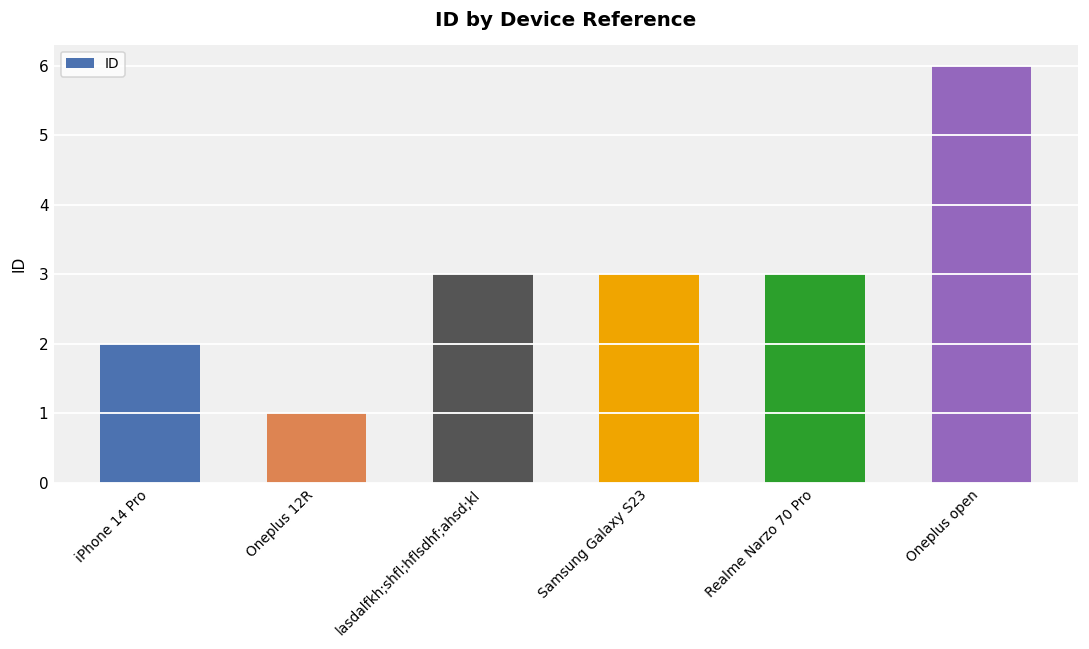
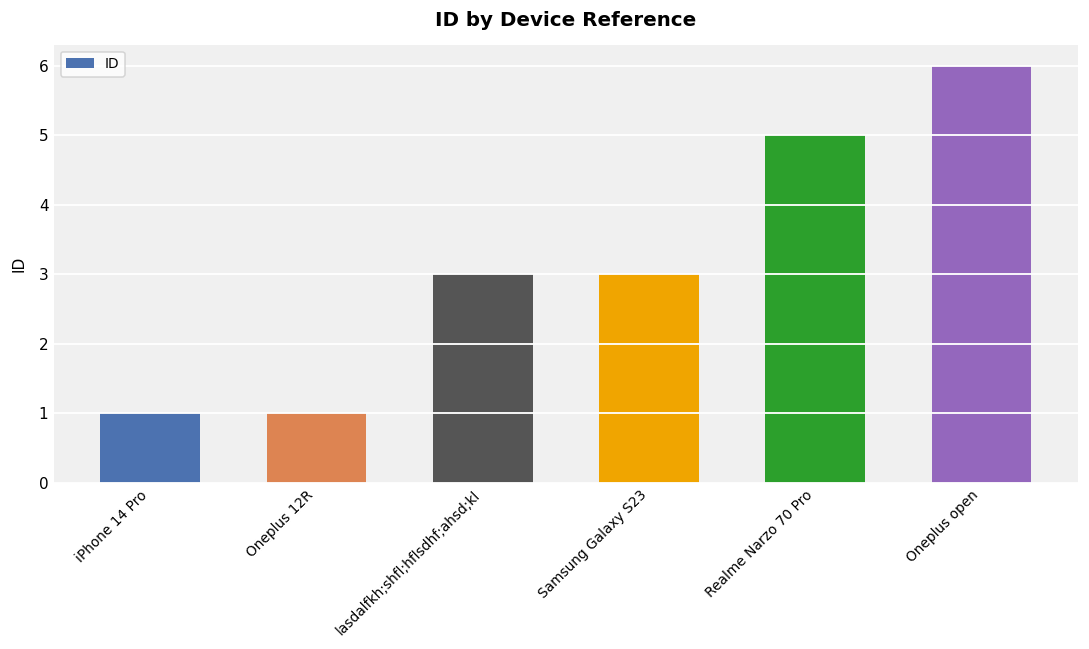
  {
-   "iPhone 14 Pro": 2,
+   "iPhone 14 Pro": 1,
    "Oneplus 12R": 1,
    "lasdalfkh;shfl;hflsdhf;ahsd;kl": 3,
    "Samsung Galaxy S23": 3,
-   "Realme Narzo 70 Pro": 3,
+   "Realme Narzo 70 Pro": 5,
    "Oneplus open": 6
  }
